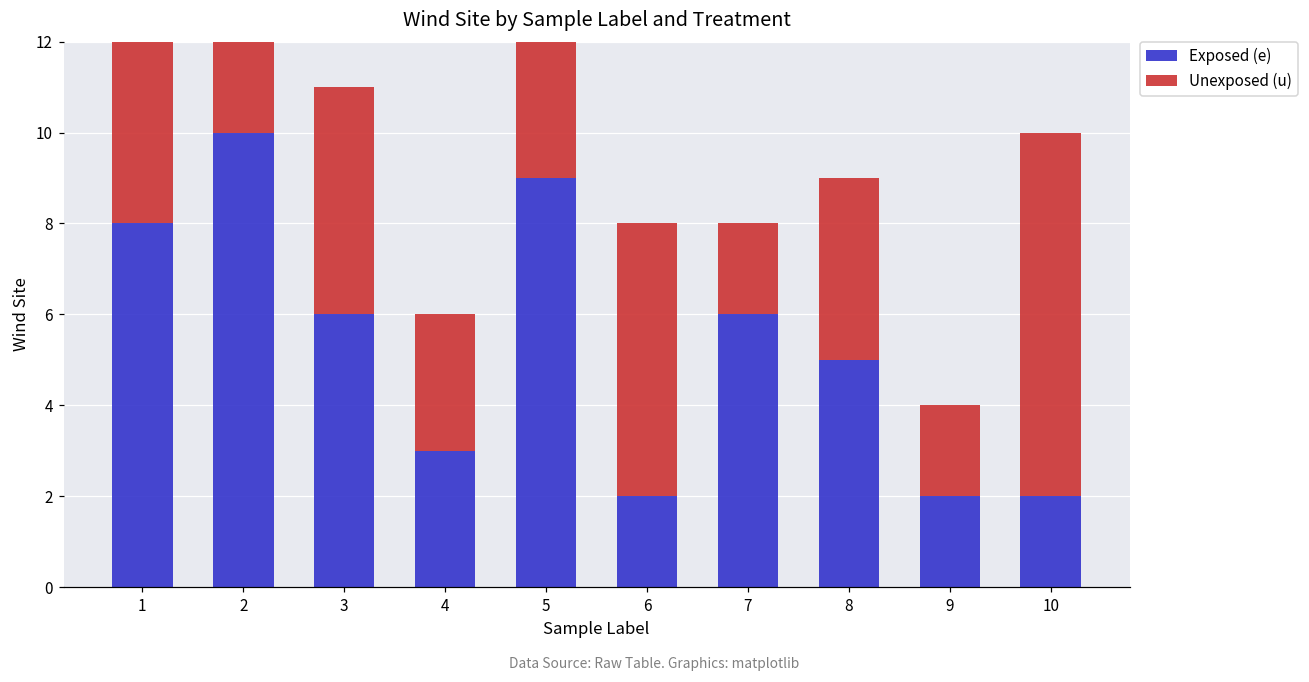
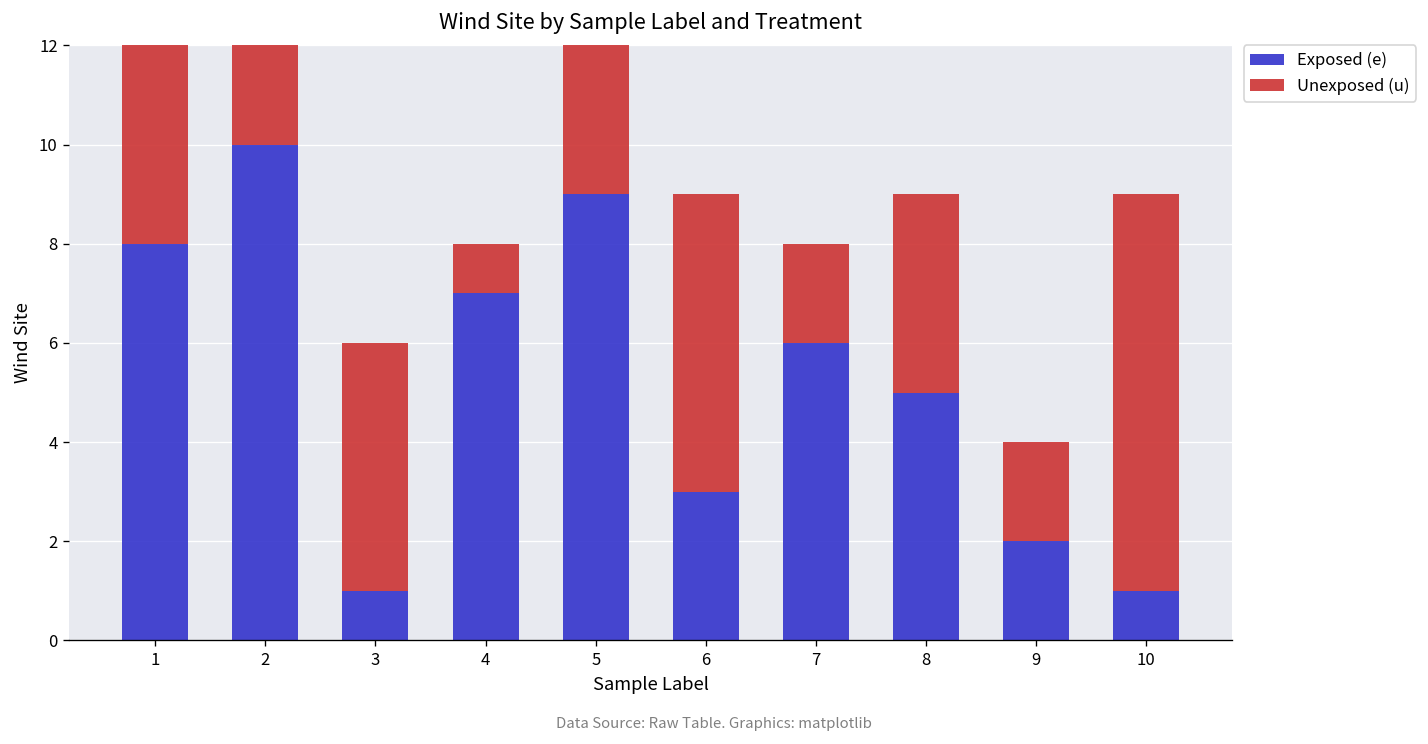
  {
    "Exposed (e)": {
      "1": 8,
      "2": 10,
-     "3": 6,
-     "4": 3,
+     "3": 1,
+     "4": 7,
      "5": 9,
-     "6": 2,
+     "6": 3,
      "7": 6,
      "8": 5,
      "9": 2,
-     "10": 2
+     "10": 1
    },
    "Unexposed (u)": {
      "3": 5,
-     "4": 3,
+     "4": 1,
      "6": 6,
      "7": 2,
      "8": 4,
      "9": 2,
      "10": 8
    }
  }
